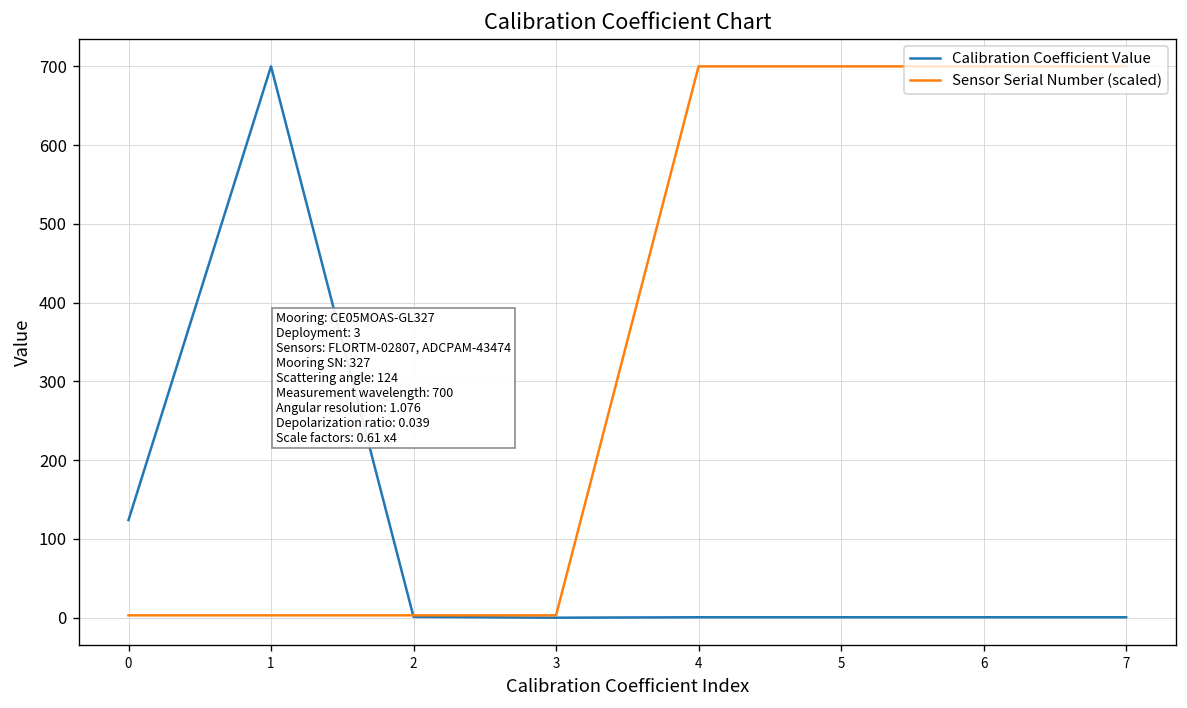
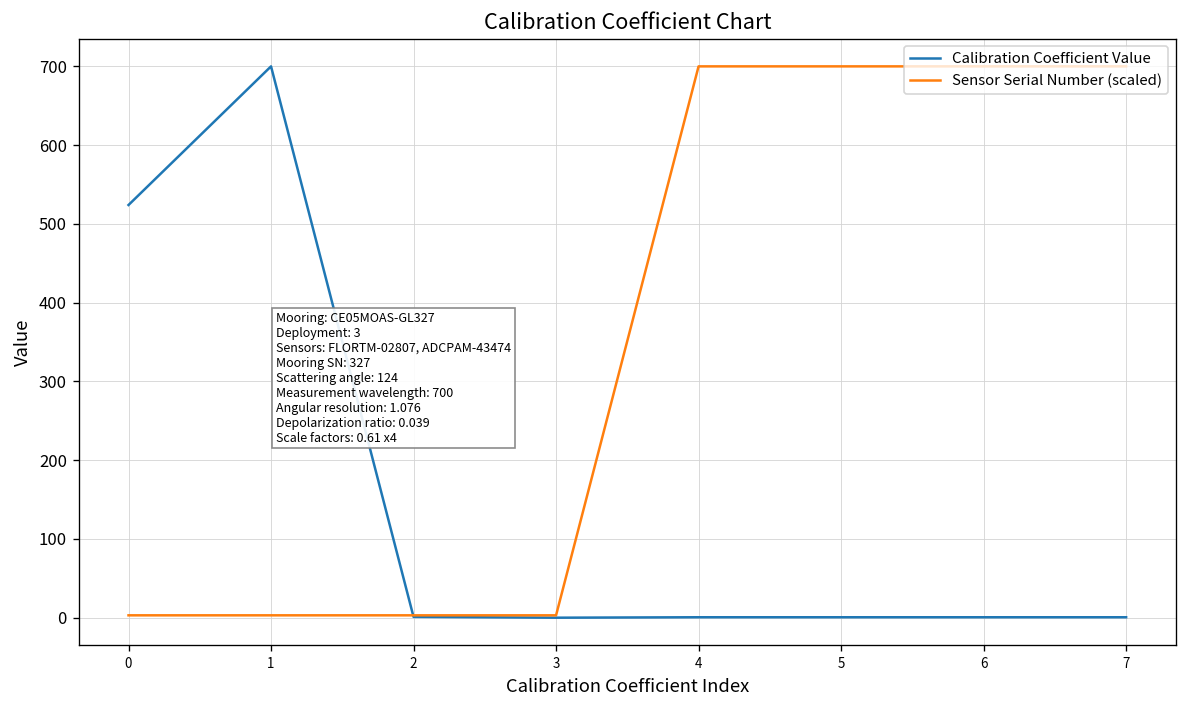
  {
    "Calibration Coefficient Value": {
-     "0": 120,
+     "0": 520,
      "1": 700,
      "4": 0,
      "5": 0,
      "6": 0,
      "7": 0
    },
    "Sensor Serial Number (scaled)": {
      "0": 0,
      "1": 0,
      "4": 700,
      "5": 700
    }
  }
